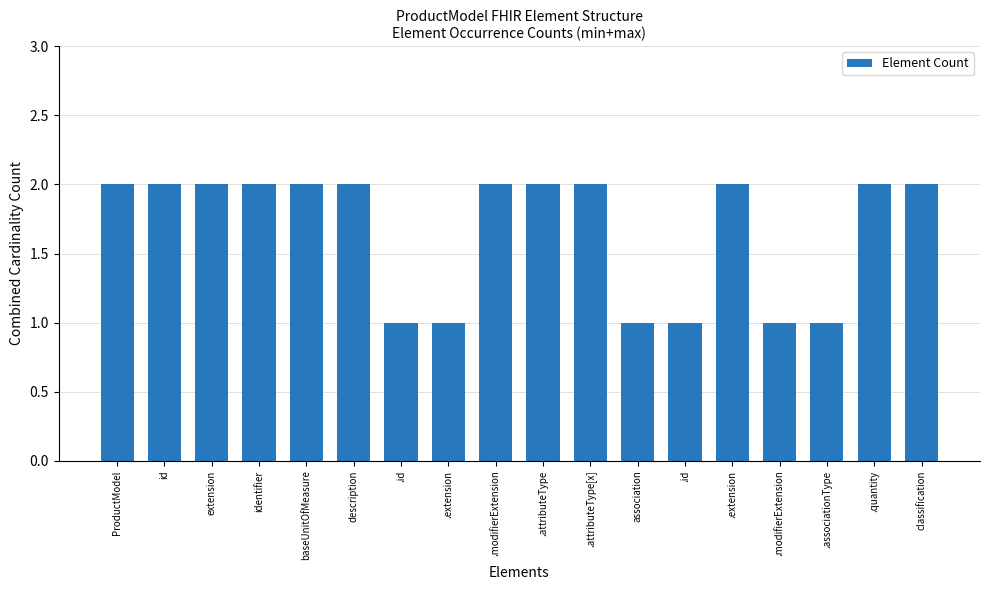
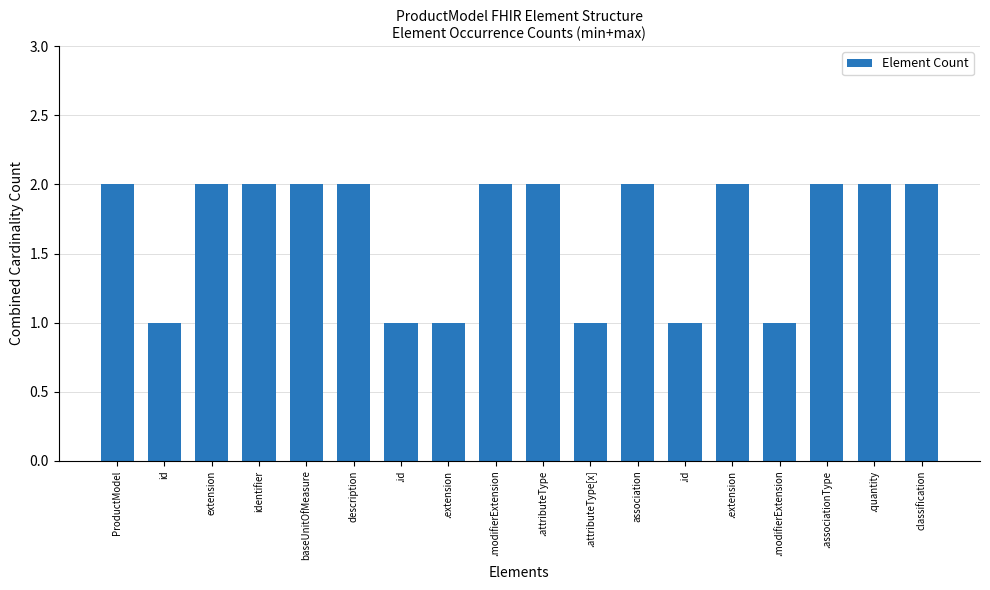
  {
    "ProductModel": 2,
-   "id": 2,
+   "id": 1,
    "extension": 2,
    "identifier": 2,
    "baseUnitOfMeasure": 2,
    "description": 2,
    ".attributeType": 2,
-   ".attributeType[x]": 2,
-   "association": 1,
-   ".associationType": 1,
+   ".attributeType[x]": 1,
+   "association": 2,
+   ".associationType": 2,
    ".quantity": 2,
    "classification": 2
  }
